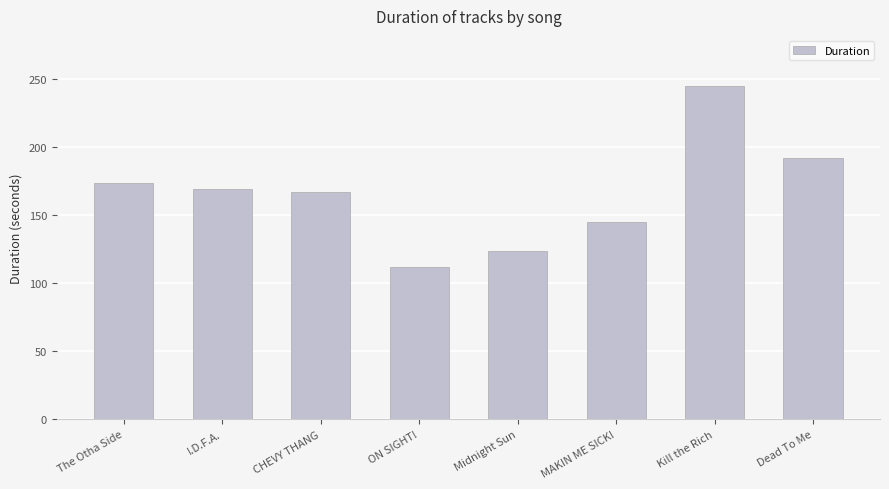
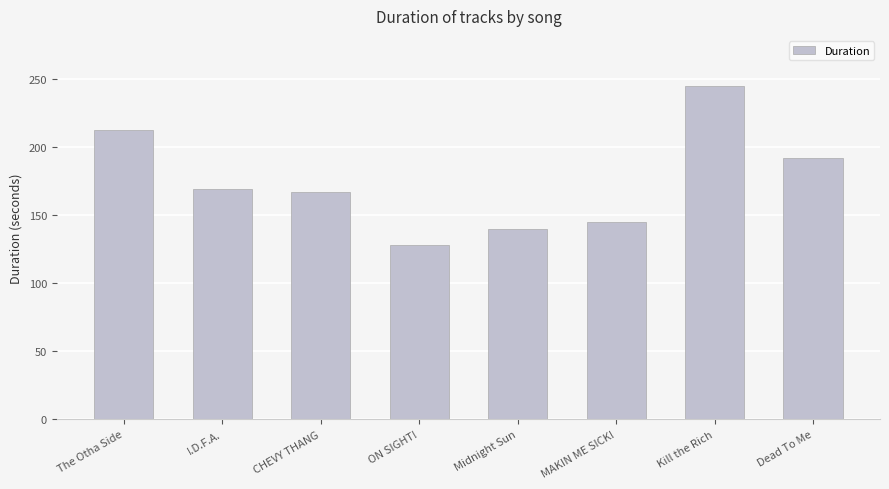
  {
-   "The Otha Side": 174,
+   "The Otha Side": 213,
    "I.D.F.A.": 170,
    "CHEVY THANG": 167,
-   "ON SIGHT!": 112,
-   "Midnight Sun": 124,
+   "ON SIGHT!": 128,
+   "Midnight Sun": 140,
    "MAKIN ME SICK!": 145,
    "Kill the Rich": 245,
    "Dead To Me": 192
  }
